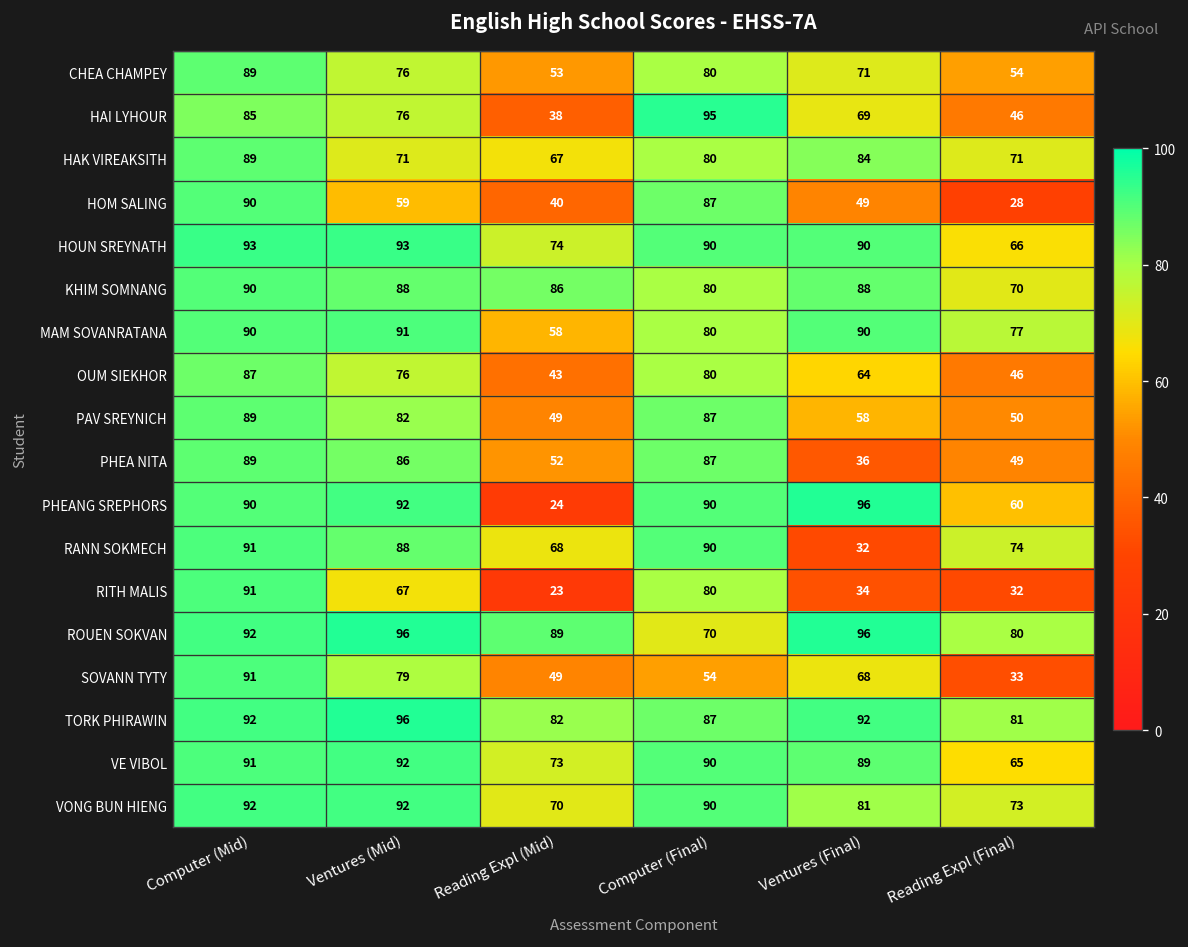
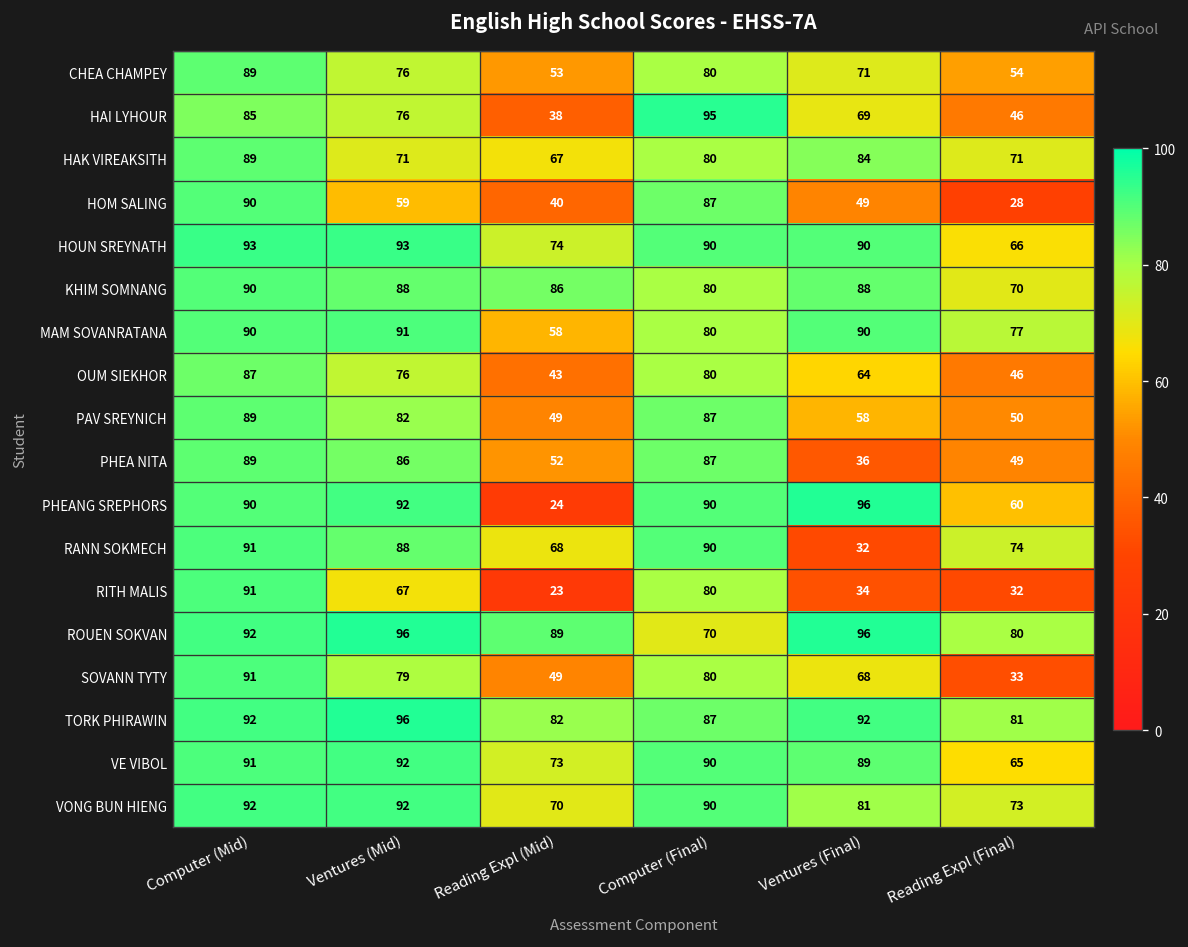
  {
    "CHEA CHAMPEY": {
      "Computer (Mid)": 89,
      "Ventures (Mid)": 76,
      "Reading Expl (Mid)": 53,
      "Computer (Final)": 80,
      "Ventures (Final)": 71,
      "Reading Expl (Final)": 54
    },
    "HAI LYHOUR": {
      "Computer (Mid)": 85,
      "Ventures (Mid)": 76,
      "Reading Expl (Mid)": 38,
      "Computer (Final)": 95,
      "Ventures (Final)": 69,
      "Reading Expl (Final)": 46
    },
    "HAK VIREAKSITH": {
      "Computer (Mid)": 89,
      "Ventures (Mid)": 71,
      "Reading Expl (Mid)": 67,
      "Computer (Final)": 80,
      "Ventures (Final)": 84,
      "Reading Expl (Final)": 71
    },
    "HOM SALING": {
      "Computer (Mid)": 90,
      "Ventures (Mid)": 59,
      "Reading Expl (Mid)": 40,
      "Computer (Final)": 87,
      "Ventures (Final)": 49,
      "Reading Expl (Final)": 28
    },
    "HOUN SREYNATH": {
      "Computer (Mid)": 93,
      "Ventures (Mid)": 93,
      "Reading Expl (Mid)": 74,
      "Computer (Final)": 90,
      "Ventures (Final)": 90,
      "Reading Expl (Final)": 66
    },
    "KHIM SOMNANG": {
      "Computer (Mid)": 90,
      "Ventures (Mid)": 88,
      "Reading Expl (Mid)": 86,
      "Computer (Final)": 80,
      "Ventures (Final)": 88,
      "Reading Expl (Final)": 70
    },
    "MAM SOVANRATANA": {
      "Computer (Mid)": 90,
      "Ventures (Mid)": 91,
      "Reading Expl (Mid)": 58,
      "Computer (Final)": 80,
      "Ventures (Final)": 90,
      "Reading Expl (Final)": 77
    },
    "OUM SIEKHOR": {
      "Computer (Mid)": 87,
      "Ventures (Mid)": 76,
      "Reading Expl (Mid)": 43,
      "Computer (Final)": 80,
      "Ventures (Final)": 64,
      "Reading Expl (Final)": 46
    },
    "PAV SREYNICH": {
      "Computer (Mid)": 89,
      "Ventures (Mid)": 82,
      "Reading Expl (Mid)": 49,
      "Computer (Final)": 87,
      "Ventures (Final)": 58,
      "Reading Expl (Final)": 50
    },
    "PHEA NITA": {
      "Computer (Mid)": 89,
      "Ventures (Mid)": 86,
      "Reading Expl (Mid)": 52,
      "Computer (Final)": 87,
      "Ventures (Final)": 36,
      "Reading Expl (Final)": 49
    },
    "PHEANG SREPHORS": {
      "Computer (Mid)": 90,
      "Ventures (Mid)": 92,
      "Reading Expl (Mid)": 24,
      "Computer (Final)": 90,
      "Ventures (Final)": 96,
      "Reading Expl (Final)": 60
    },
    "RANN SOKMECH": {
      "Computer (Mid)": 91,
      "Ventures (Mid)": 88,
      "Reading Expl (Mid)": 68,
      "Computer (Final)": 90,
      "Ventures (Final)": 32,
      "Reading Expl (Final)": 74
    },
    "RITH MALIS": {
      "Computer (Mid)": 91,
      "Ventures (Mid)": 67,
      "Reading Expl (Mid)": 23,
      "Computer (Final)": 80,
      "Ventures (Final)": 34,
      "Reading Expl (Final)": 32
    },
    "ROUEN SOKVAN": {
      "Computer (Mid)": 92,
      "Ventures (Mid)": 96,
      "Reading Expl (Mid)": 89,
      "Computer (Final)": 70,
      "Ventures (Final)": 96,
      "Reading Expl (Final)": 80
    },
    "SOVANN TYTY": {
      "Computer (Mid)": 91,
      "Ventures (Mid)": 79,
      "Reading Expl (Mid)": 49,
-     "Computer (Final)": 54,
+     "Computer (Final)": 80,
      "Ventures (Final)": 68,
      "Reading Expl (Final)": 33
    },
    "TORK PHIRAWIN": {
      "Computer (Mid)": 92,
      "Ventures (Mid)": 96,
      "Reading Expl (Mid)": 82,
      "Computer (Final)": 87,
      "Ventures (Final)": 92,
      "Reading Expl (Final)": 81
    },
    "VE VIBOL": {
      "Computer (Mid)": 91,
      "Ventures (Mid)": 92,
      "Reading Expl (Mid)": 73,
      "Computer (Final)": 90,
      "Ventures (Final)": 89,
      "Reading Expl (Final)": 65
    },
    "VONG BUN HIENG": {
      "Computer (Mid)": 92,
      "Ventures (Mid)": 92,
      "Reading Expl (Mid)": 70,
      "Computer (Final)": 90,
      "Ventures (Final)": 81,
      "Reading Expl (Final)": 73
    }
  }
